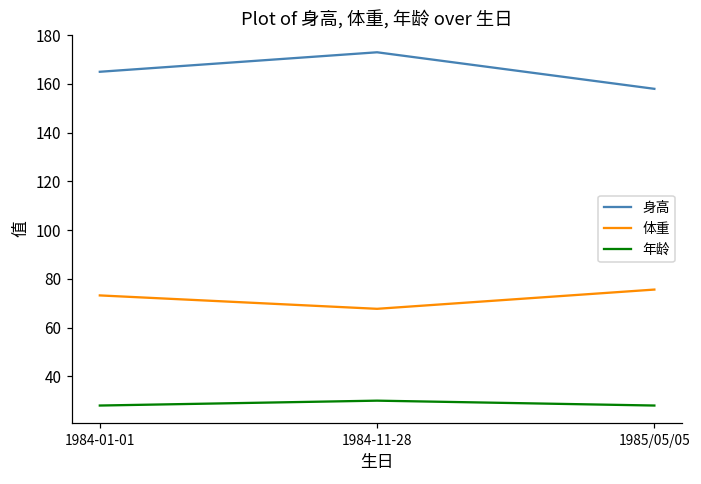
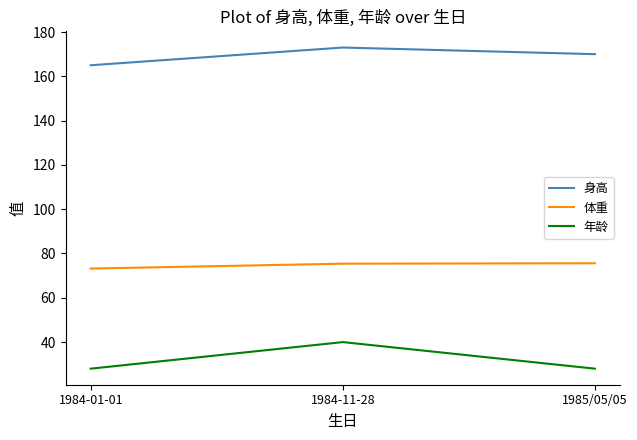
  {
    "身高": {
      "1984-01-01": 165,
      "1984-11-28": 173,
-     "1985/05/05": 158
+     "1985/05/05": 170
    },
    "体重": {
      "1984-01-01": 73,
-     "1984-11-28": 68,
+     "1984-11-28": 75,
      "1985/05/05": 76
    },
    "年龄": {
      "1984-01-01": 28,
-     "1984-11-28": 30,
+     "1984-11-28": 40,
      "1985/05/05": 28
    }
  }
